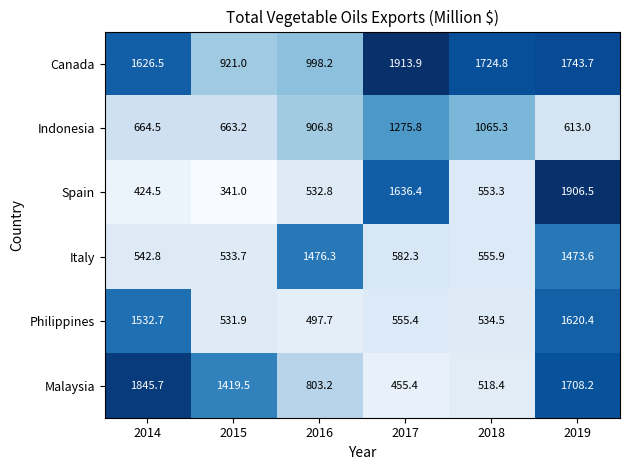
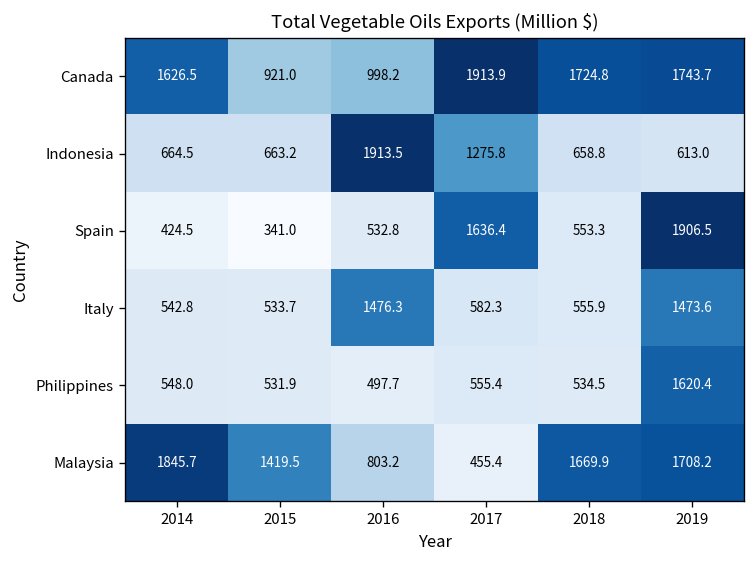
  {
    "Canada": {
      "2014": 1626.5,
      "2015": 921.0,
      "2016": 998.2,
      "2017": 1913.9,
      "2018": 1724.8,
      "2019": 1743.7
    },
    "Indonesia": {
      "2014": 664.5,
      "2015": 663.2,
-     "2016": 906.8,
+     "2016": 1913.5,
      "2017": 1275.8,
-     "2018": 1065.3,
+     "2018": 658.8,
      "2019": 613.0
    },
    "Spain": {
      "2014": 424.5,
      "2015": 341.0,
      "2016": 532.8,
      "2017": 1636.4,
      "2018": 553.3,
      "2019": 1906.5
    },
    "Italy": {
      "2014": 542.8,
      "2015": 533.7,
      "2016": 1476.3,
      "2017": 582.3,
      "2018": 555.9,
      "2019": 1473.6
    },
    "Philippines": {
-     "2014": 1532.7,
+     "2014": 548.0,
      "2015": 531.9,
      "2016": 497.7,
      "2017": 555.4,
      "2018": 534.5,
      "2019": 1620.4
    },
    "Malaysia": {
      "2014": 1845.7,
      "2015": 1419.5,
      "2016": 803.2,
      "2017": 455.4,
-     "2018": 518.4,
+     "2018": 1669.9,
      "2019": 1708.2
    }
  }
